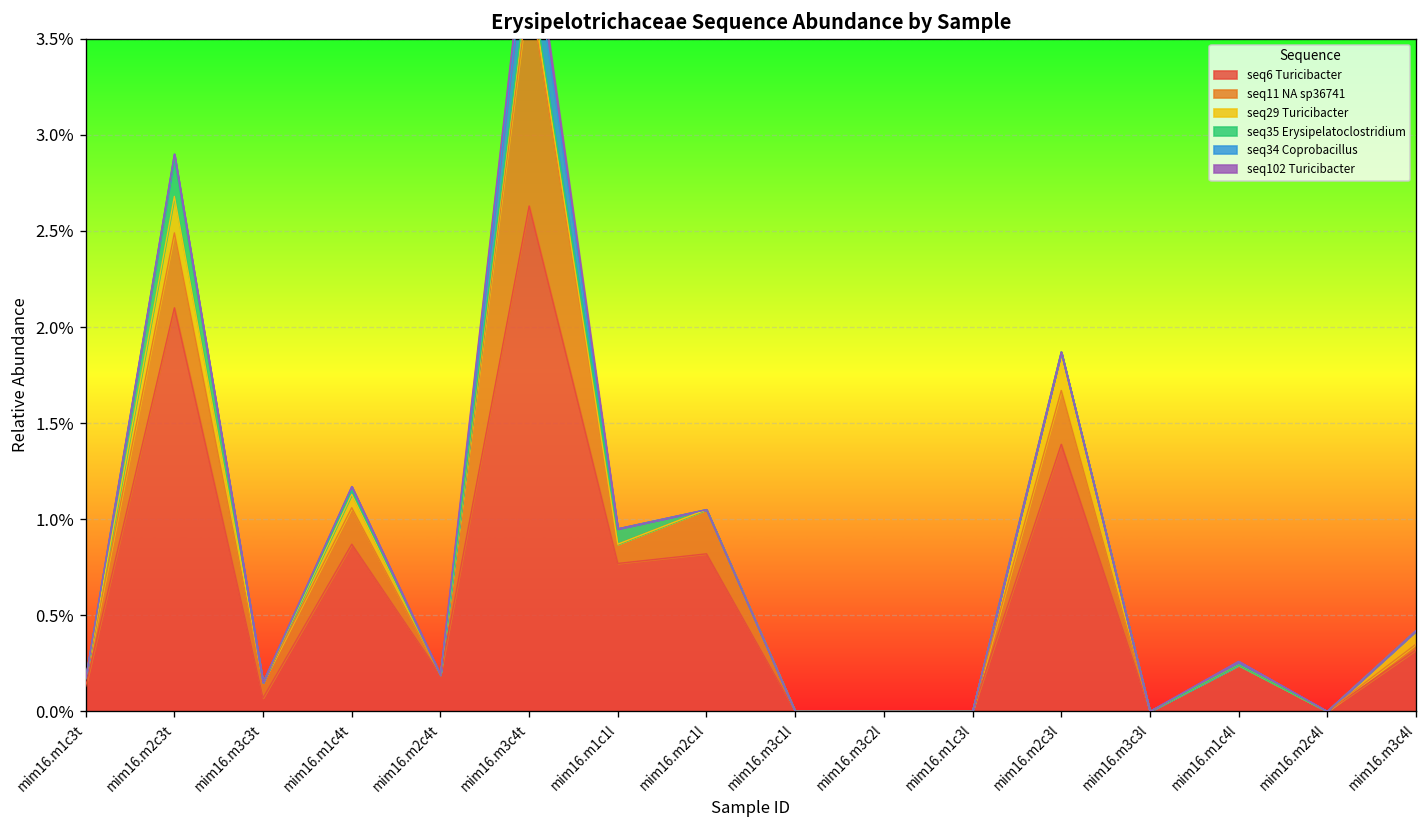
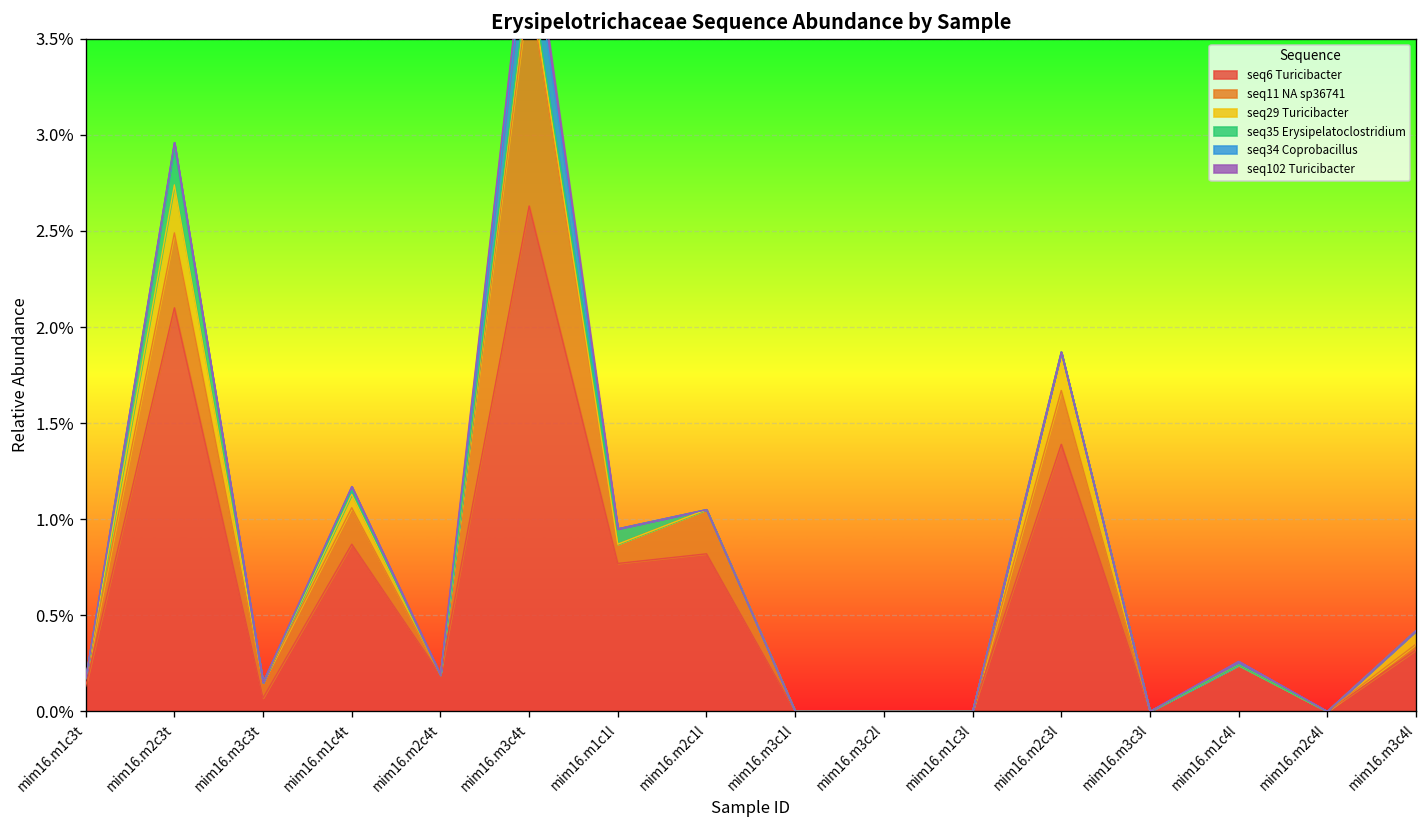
  {
    "seq29 Turicibacter": {
-     "mim16.m2c3t": "0.19%",
+     "mim16.m2c3t": "0.25%",
      "mim16.m1c4t": "0.07%"
    },
    "seq35 Erysipelatoclostridium": {
      "mim16.m2c3t": "0.20%",
      "mim16.m1c4t": "0.02%"
    }
  }
